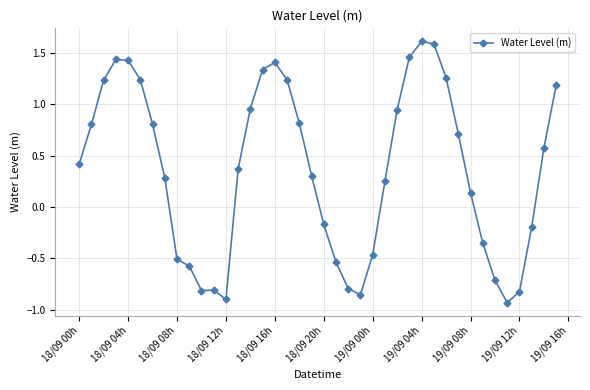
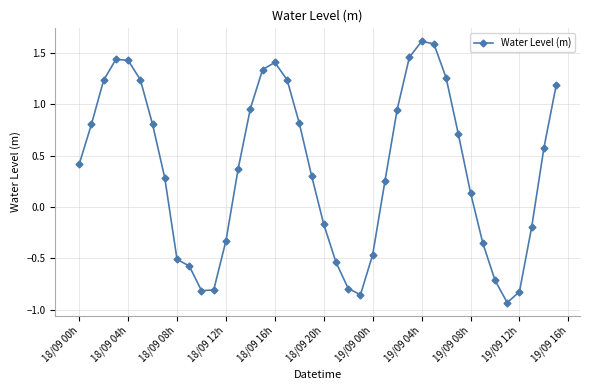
  {
    "18/09 00h": 0.42,
    "18/09 04h": 1.43,
    "18/09 08h": -0.51,
-   "18/09 12h": -0.90,
+   "18/09 12h": -0.33,
    "18/09 16h": 1.41,
    "18/09 20h": -0.17,
    "19/09 00h": -0.46,
    "19/09 04h": 1.61,
    "19/09 08h": 0.14,
    "19/09 12h": -0.82
  }
